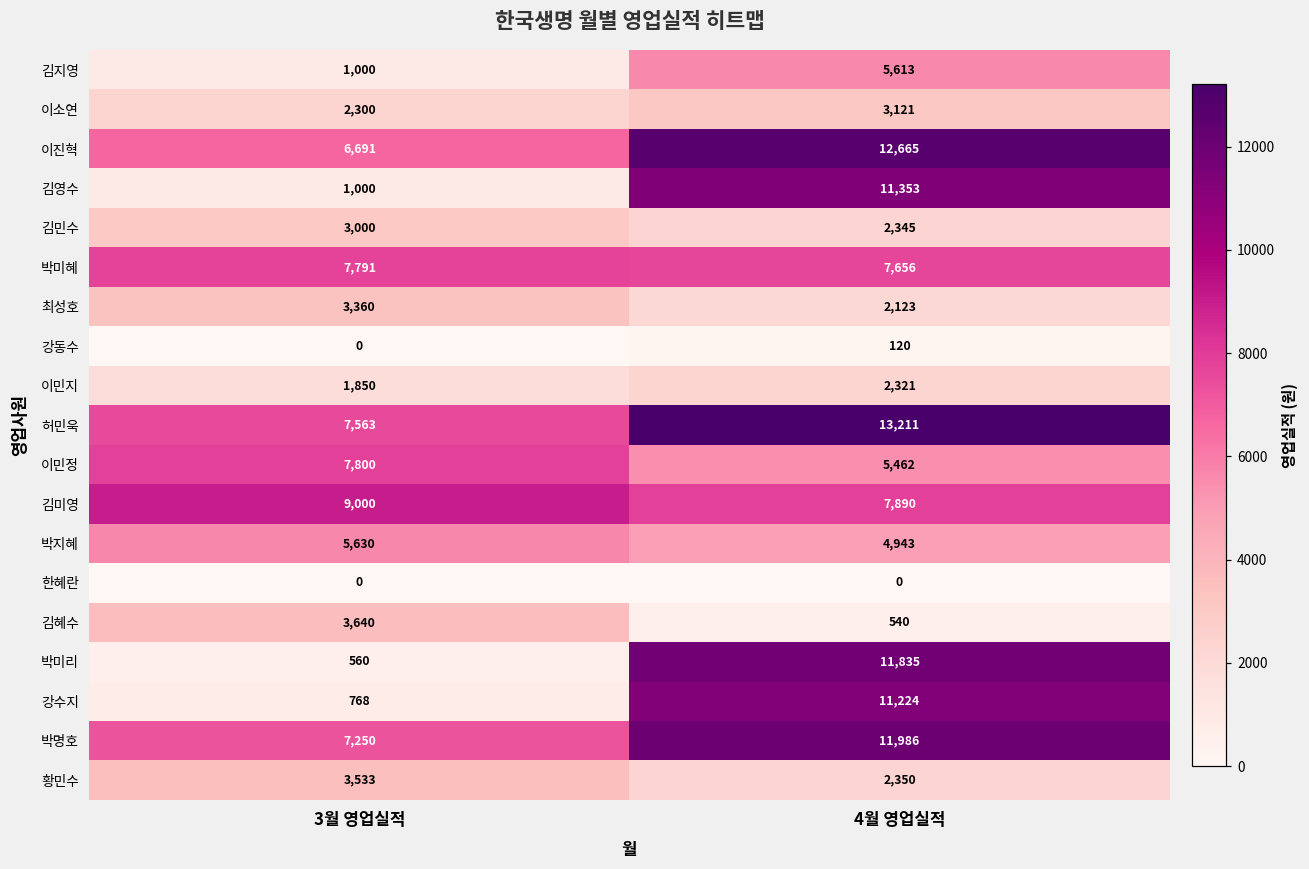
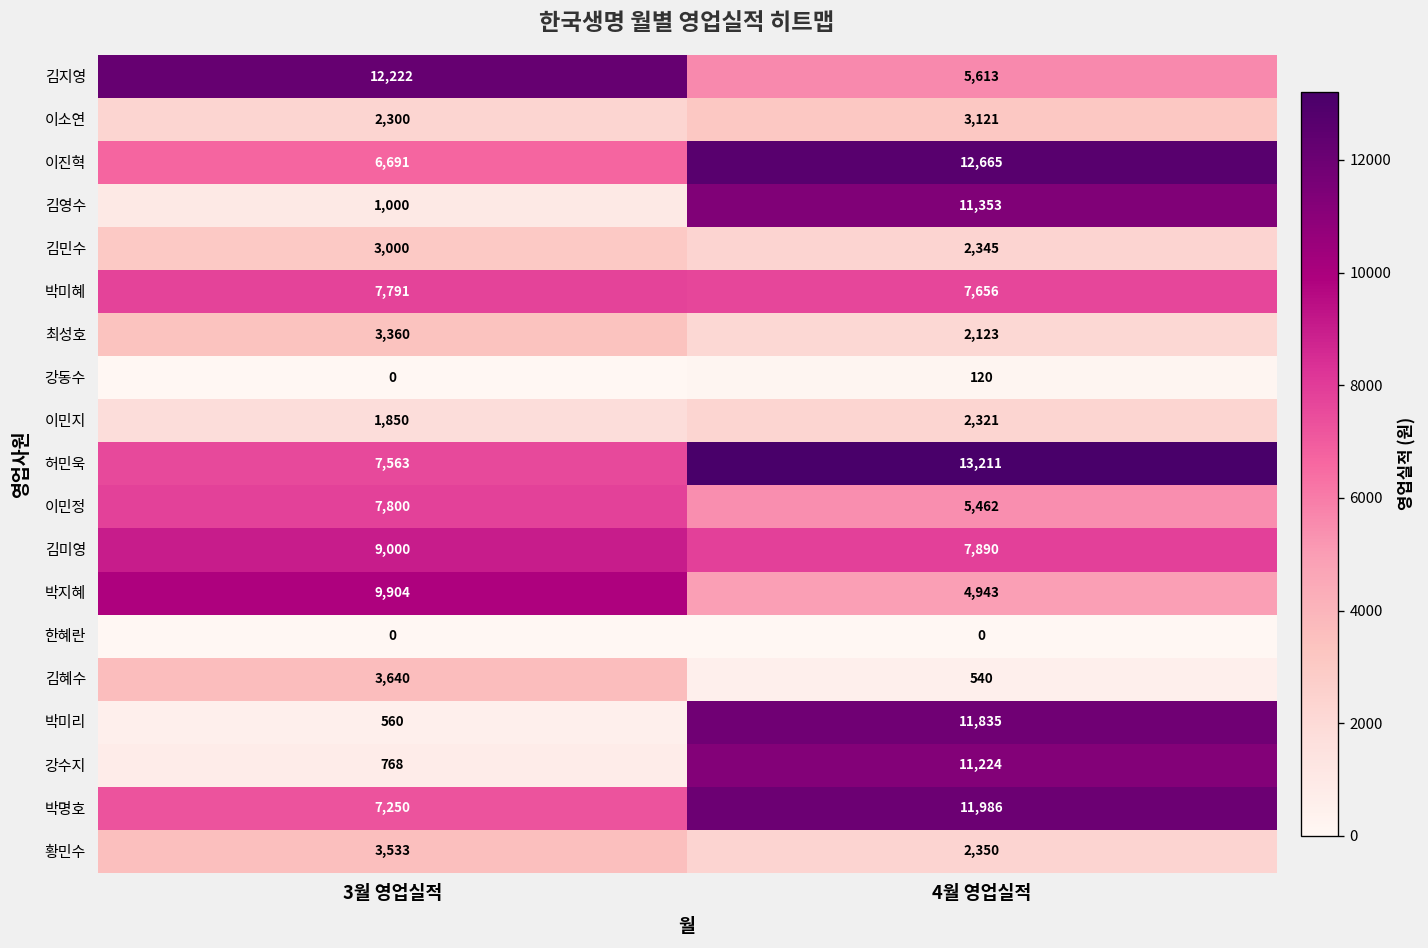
  {
    "김지영": {
-     "3월 영업실적": "1,000",
+     "3월 영업실적": "12,222",
      "4월 영업실적": "5,613"
    },
    "이소연": {
      "3월 영업실적": "2,300",
      "4월 영업실적": "3,121"
    },
    "이진혁": {
      "3월 영업실적": "6,691",
      "4월 영업실적": "12,665"
    },
    "김영수": {
      "3월 영업실적": "1,000",
      "4월 영업실적": "11,353"
    },
    "김민수": {
      "3월 영업실적": "3,000",
      "4월 영업실적": "2,345"
    },
    "박미혜": {
      "3월 영업실적": "7,791",
      "4월 영업실적": "7,656"
    },
    "최성호": {
      "3월 영업실적": "3,360",
      "4월 영업실적": "2,123"
    },
    "강동수": {
      "3월 영업실적": "0",
      "4월 영업실적": "120"
    },
    "이민지": {
      "3월 영업실적": "1,850",
      "4월 영업실적": "2,321"
    },
    "허민욱": {
      "3월 영업실적": "7,563",
      "4월 영업실적": "13,211"
    },
    "이민정": {
      "3월 영업실적": "7,800",
      "4월 영업실적": "5,462"
    },
    "김미영": {
      "3월 영업실적": "9,000",
      "4월 영업실적": "7,890"
    },
    "박지혜": {
-     "3월 영업실적": "5,630",
+     "3월 영업실적": "9,904",
      "4월 영업실적": "4,943"
    },
    "한혜란": {
      "3월 영업실적": "0",
      "4월 영업실적": "0"
    },
    "김혜수": {
      "3월 영업실적": "3,640",
      "4월 영업실적": "540"
    },
    "박미리": {
      "3월 영업실적": "560",
      "4월 영업실적": "11,835"
    },
    "강수지": {
      "3월 영업실적": "768",
      "4월 영업실적": "11,224"
    },
    "박명호": {
      "3월 영업실적": "7,250",
      "4월 영업실적": "11,986"
    },
    "황민수": {
      "3월 영업실적": "3,533",
      "4월 영업실적": "2,350"
    }
  }
